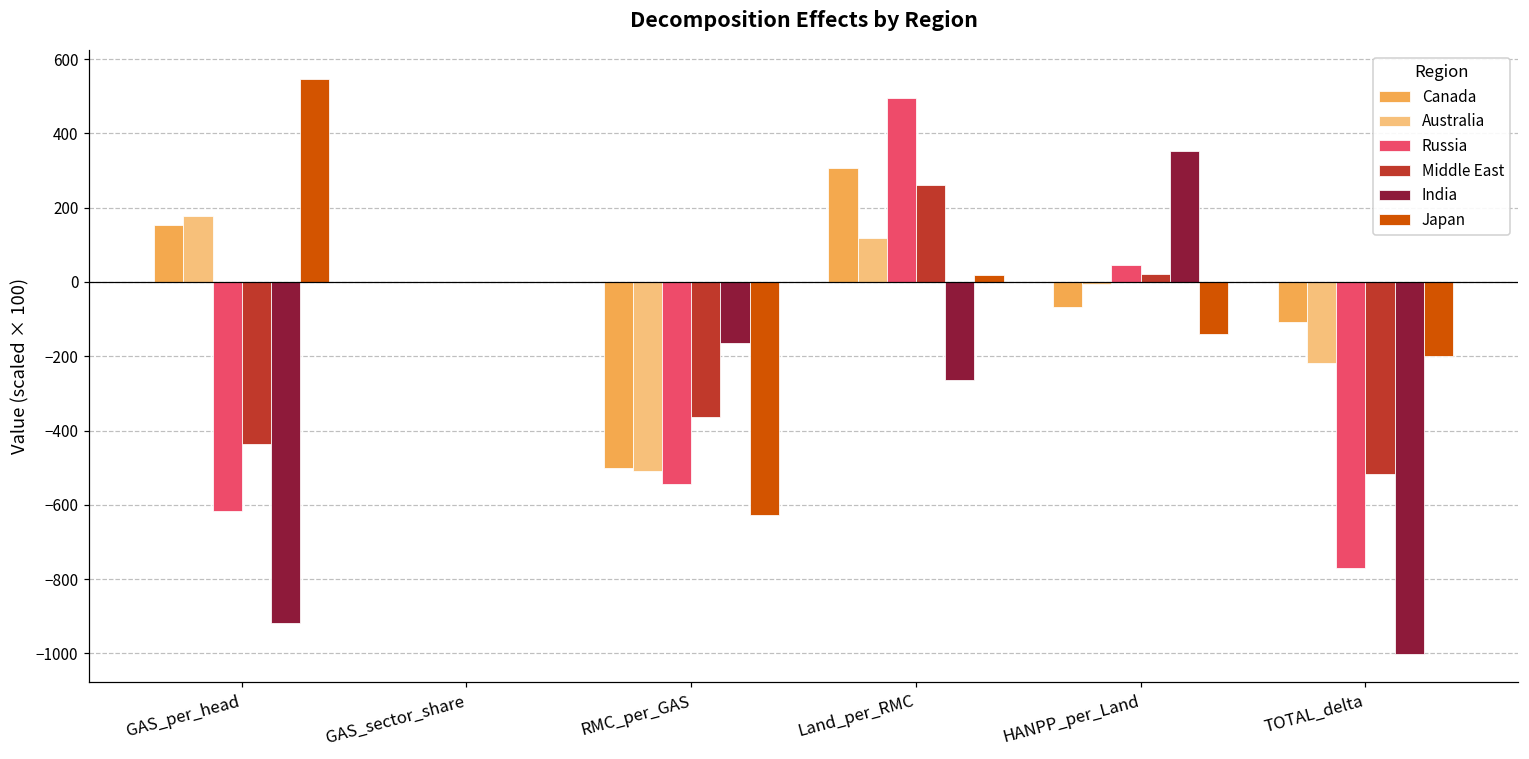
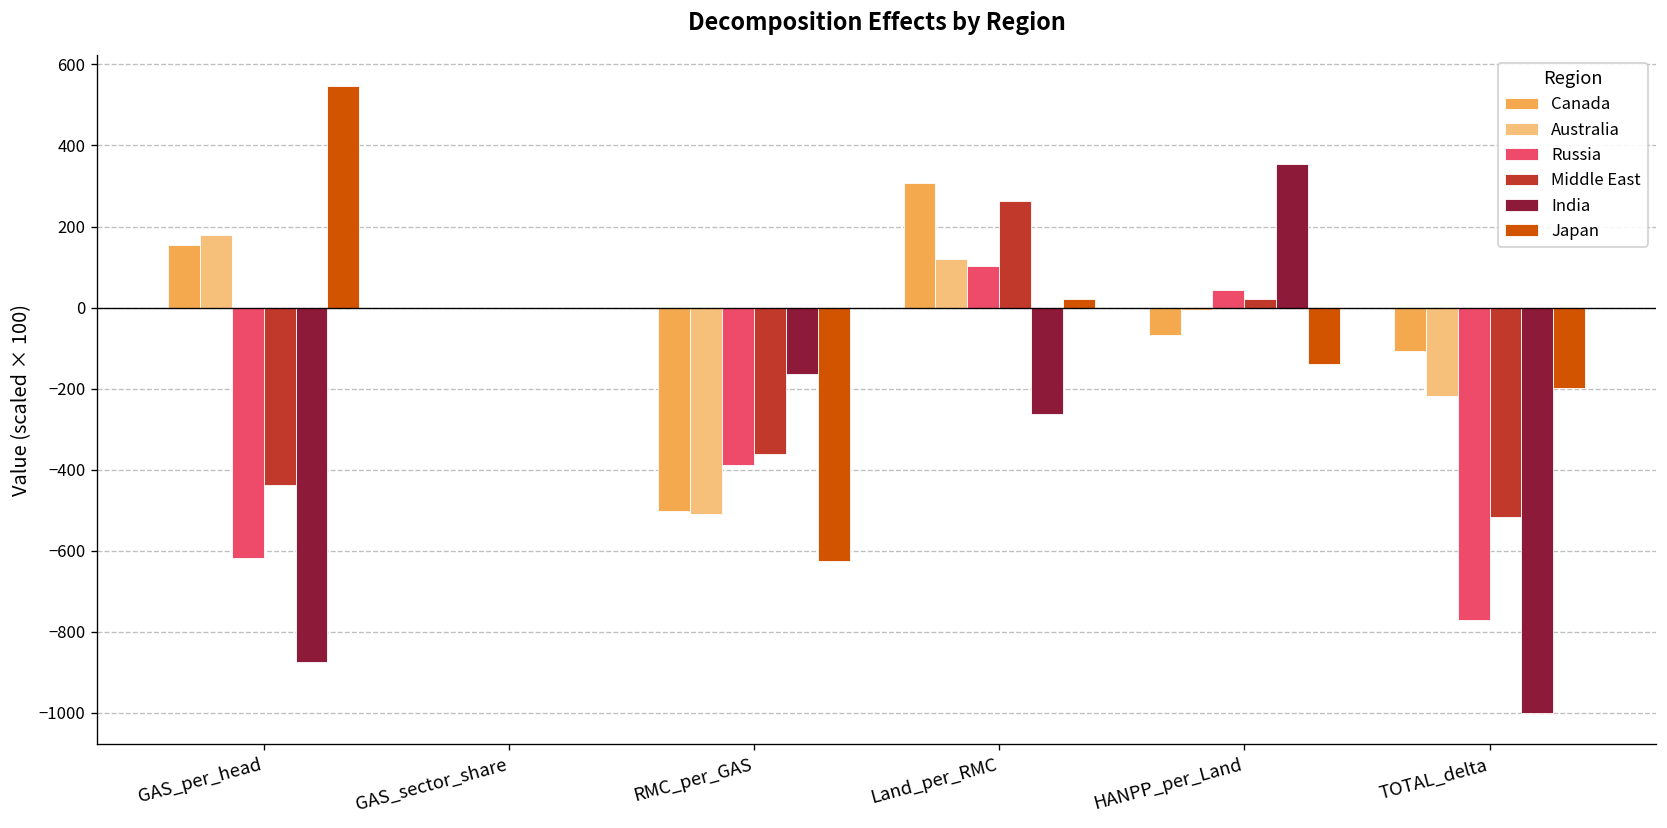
  {
    "Russia": {
      "GAS_per_head": -620,
-     "RMC_per_GAS": -540,
-     "Land_per_RMC": 500,
+     "RMC_per_GAS": -390,
+     "Land_per_RMC": 100,
      "HANPP_per_Land": 40,
      "TOTAL_delta": -770
    },
    "India": {
-     "GAS_per_head": -920,
+     "GAS_per_head": -870,
      "RMC_per_GAS": -160,
      "Land_per_RMC": -260,
      "HANPP_per_Land": 350,
      "TOTAL_delta": -1000
    }
  }
